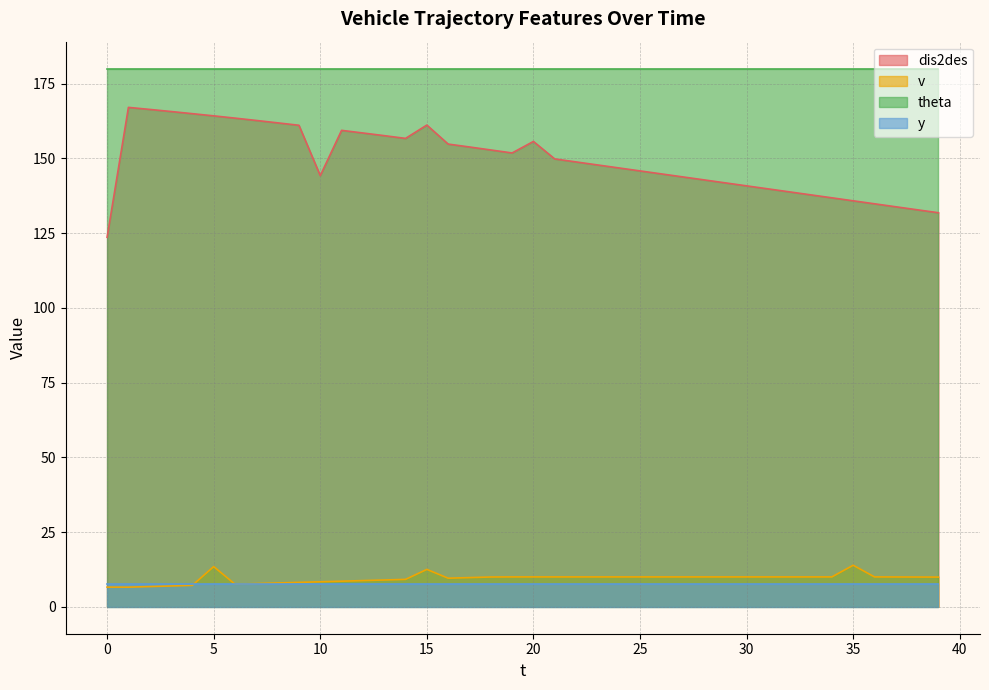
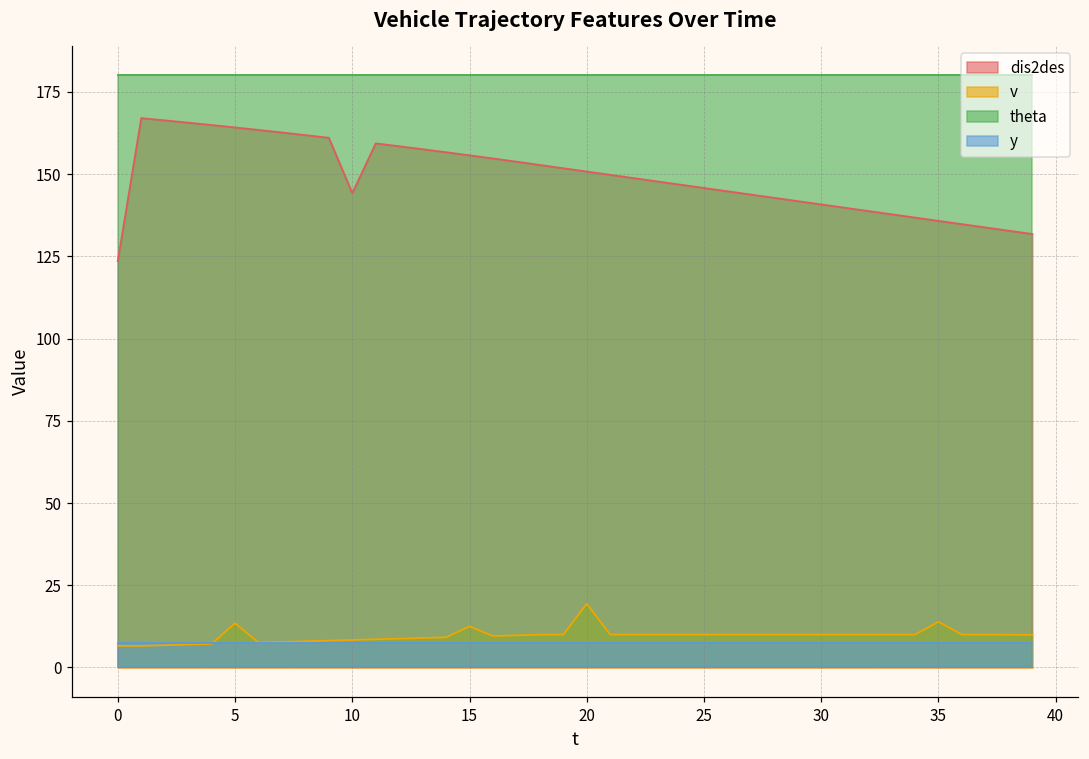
  {
    "dis2des": {
      "0": 124,
      "5": 164,
      "10": 144,
-     "15": 161,
-     "20": 156,
+     "15": 156,
+     "20": 151,
      "25": 146,
      "30": 141,
      "35": 136
    },
    "v": {
      "0": 7,
      "5": 13,
      "10": 8,
      "15": 13,
-     "20": 10,
+     "20": 19,
      "25": 10,
      "30": 10,
      "35": 14
    },
    "theta": {
      "0": 180,
      "5": 180,
      "10": 180,
      "15": 180,
      "20": 180,
      "25": 180,
      "30": 180,
      "35": 180
    },
    "y": {
      "0": 8,
      "5": 8,
      "10": 8,
      "15": 8,
      "20": 8,
      "25": 8,
      "30": 8,
      "35": 8
    }
  }
